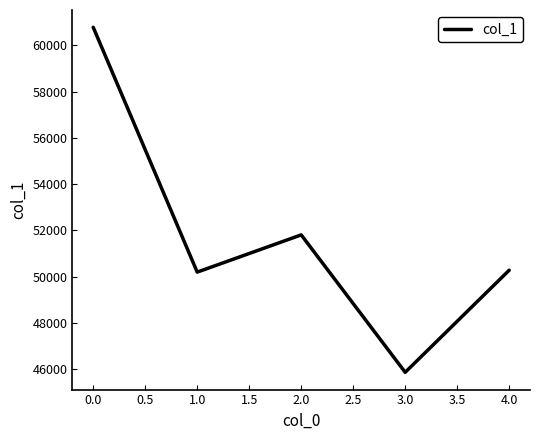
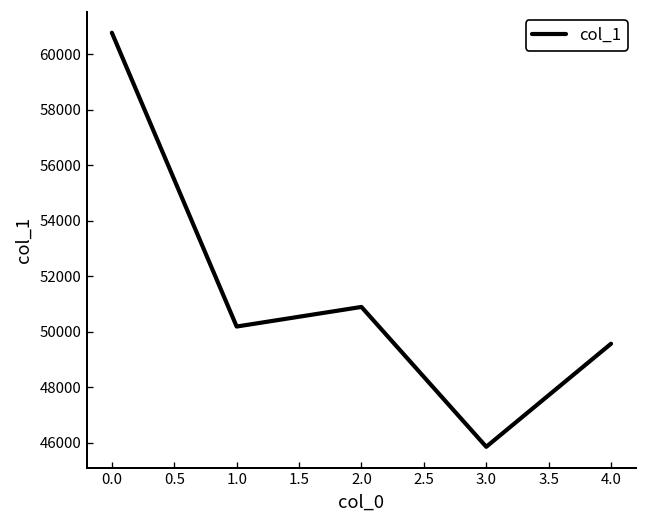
  {
    "0.0": 60800,
    "1.0": 50200,
-   "2.0": 51800,
+   "2.0": 50900,
    "3.0": 45900,
-   "4.0": 50300
+   "4.0": 49600
  }
